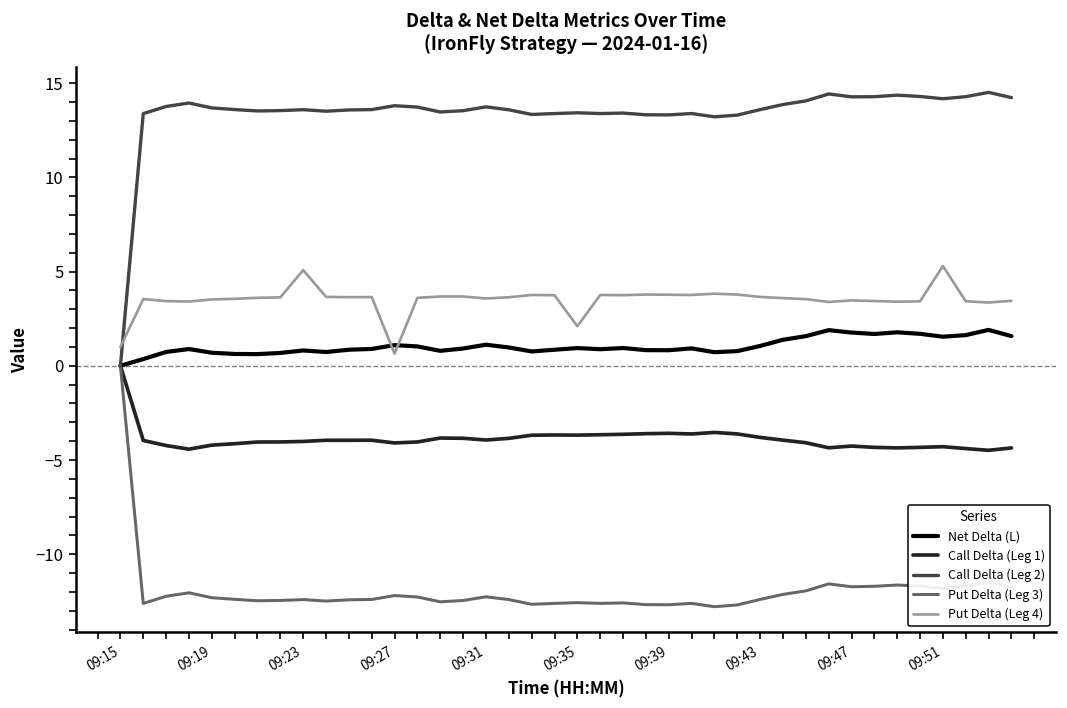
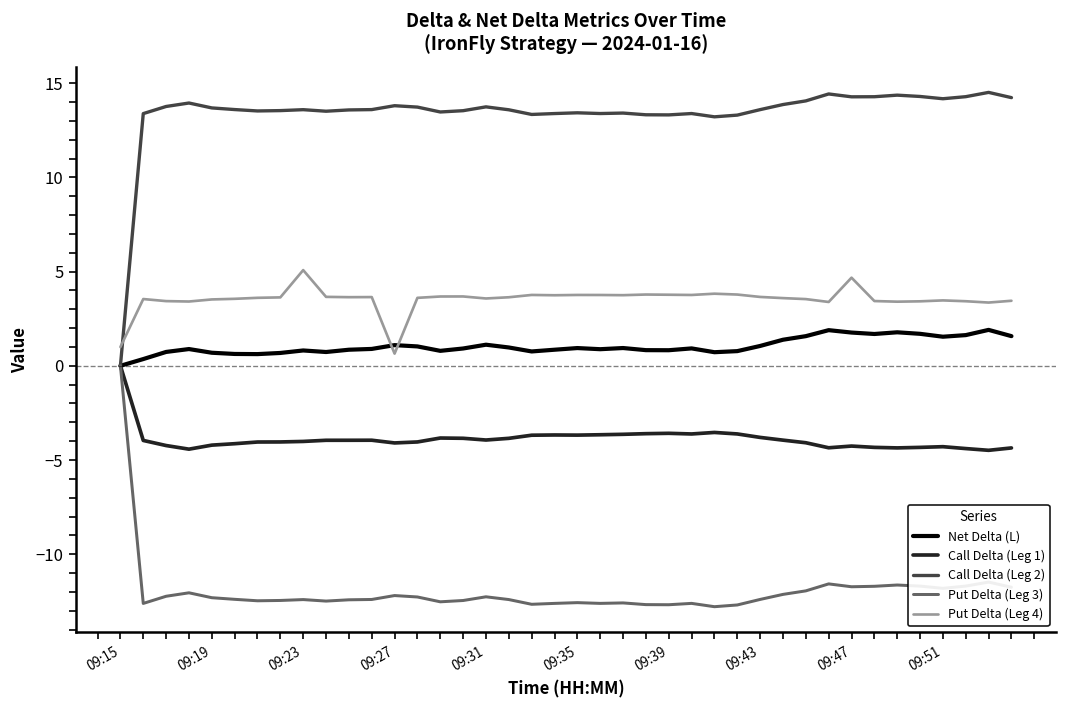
  {
    "Put Delta (Leg 4)": {
      "09:15": 1.0,
      "09:19": 3.5,
      "09:23": 5.1,
      "09:27": 0.6,
      "09:31": 3.6,
-     "09:35": 2.1,
+     "09:35": 3.8,
      "09:39": 3.8,
      "09:43": 3.7,
-     "09:47": 3.5,
-     "09:51": 5.3
+     "09:47": 4.7,
+     "09:51": 3.5
    }
  }
